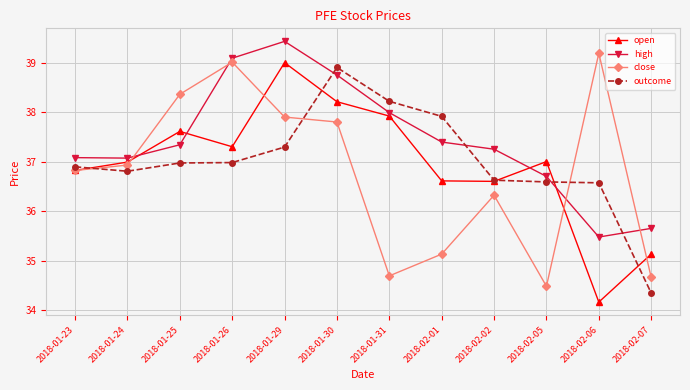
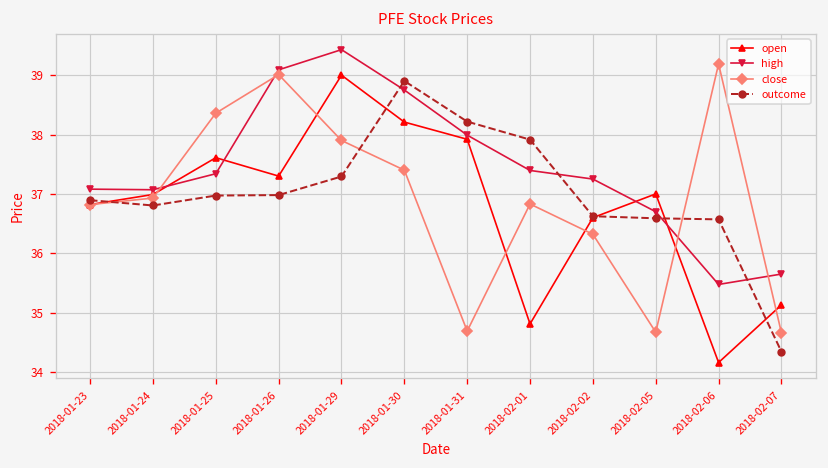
  {
    "open": {
      "2018-01-24": 37.0,
      "2018-01-25": 37.6,
      "2018-01-26": 37.3,
      "2018-01-29": 39.0,
      "2018-01-30": 38.2,
      "2018-01-31": 37.9,
-     "2018-02-01": 36.6,
+     "2018-02-01": 34.8,
      "2018-02-05": 37.0,
      "2018-02-06": 34.2,
      "2018-02-07": 35.1
    },
    "close": {
      "2018-01-24": 36.9,
      "2018-01-25": 38.4,
      "2018-01-26": 39.0,
      "2018-01-29": 37.9,
-     "2018-01-30": 37.8,
+     "2018-01-30": 37.4,
      "2018-01-31": 34.7,
-     "2018-02-01": 35.1,
+     "2018-02-01": 36.8,
      "2018-02-02": 36.3,
-     "2018-02-05": 34.5,
+     "2018-02-05": 34.7,
      "2018-02-06": 39.2,
      "2018-02-07": 34.7
    }
  }
